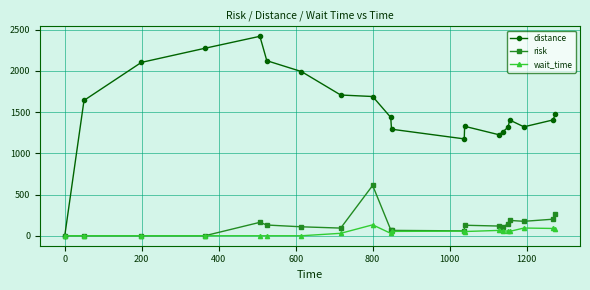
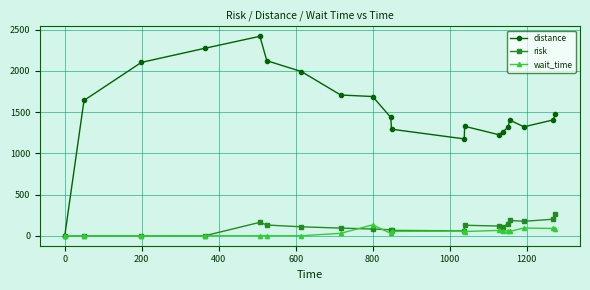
  {
    "distance": {
      "800": 1700
    },
    "risk": {
-     "800": 600
+     "800": 100
    },
    "wait_time": {
      "800": 100
    }
  }
